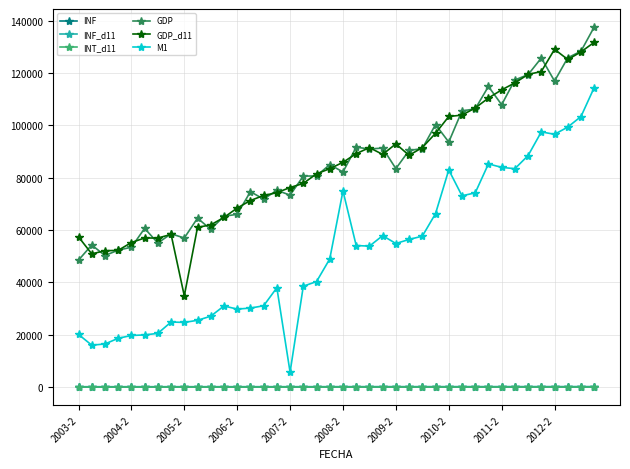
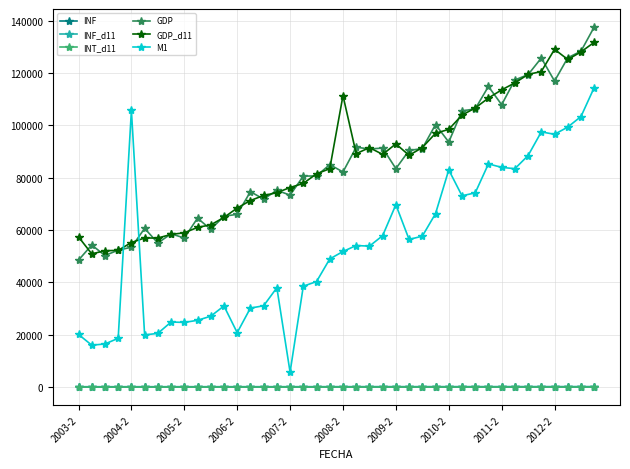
  {
    "GDP_d11": {
      "2003-2": 57000,
      "2004-2": 55000,
-     "2005-2": 35000,
+     "2005-2": 59000,
      "2006-2": 68000,
      "2007-2": 76000,
-     "2008-2": 86000,
+     "2008-2": 111000,
      "2009-2": 93000,
-     "2010-2": 103000,
+     "2010-2": 98000,
      "2011-2": 114000,
      "2012-2": 129000
    },
    "M1": {
      "2003-2": 20000,
-     "2004-2": 20000,
+     "2004-2": 106000,
      "2005-2": 25000,
-     "2006-2": 30000,
+     "2006-2": 21000,
      "2007-2": 6000,
-     "2008-2": 75000,
-     "2009-2": 55000,
+     "2008-2": 52000,
+     "2009-2": 70000,
      "2010-2": 83000,
      "2011-2": 84000,
      "2012-2": 97000
    }
  }
